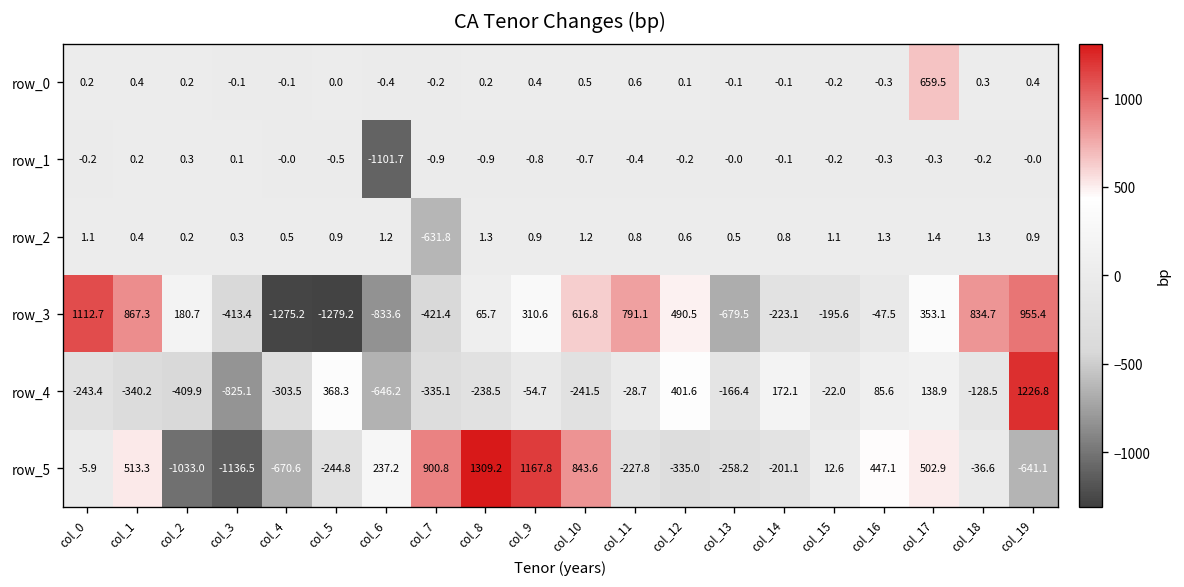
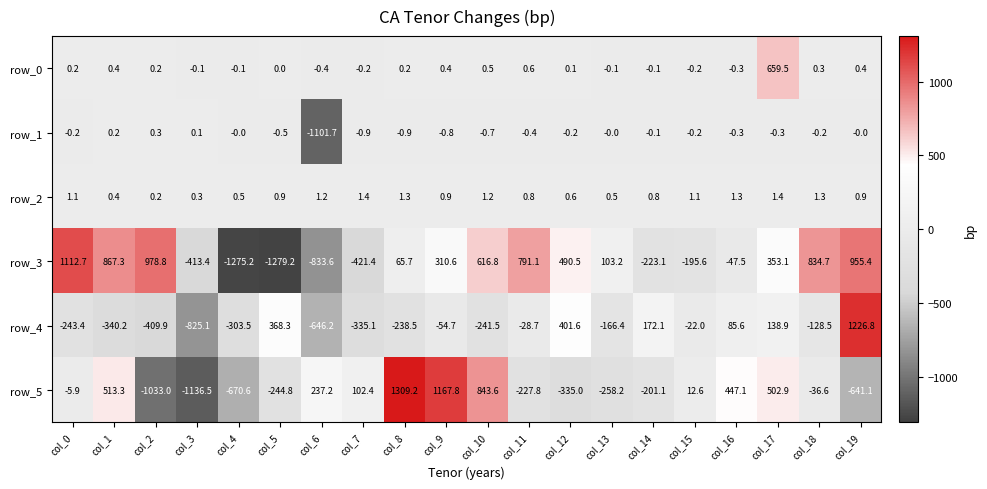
  {
    "row_0": {
      "col_0": 0.2,
      "col_1": 0.4,
      "col_2": 0.2,
      "col_3": -0.1,
      "col_4": -0.1,
      "col_5": 0.0,
      "col_6": -0.4,
      "col_7": -0.2,
      "col_8": 0.2,
      "col_9": 0.4,
      "col_10": 0.5,
      "col_11": 0.6,
      "col_12": 0.1,
      "col_13": -0.1,
      "col_14": -0.1,
      "col_15": -0.2,
      "col_16": -0.3,
      "col_17": 659.5,
      "col_18": 0.3,
      "col_19": 0.4
    },
    "row_1": {
      "col_0": -0.2,
      "col_1": 0.2,
      "col_2": 0.3,
      "col_3": 0.1,
      "col_4": -0.0,
      "col_5": -0.5,
      "col_6": -1101.7,
      "col_7": -0.9,
      "col_8": -0.9,
      "col_9": -0.8,
      "col_10": -0.7,
      "col_11": -0.4,
      "col_12": -0.2,
      "col_13": -0.0,
      "col_14": -0.1,
      "col_15": -0.2,
      "col_16": -0.3,
      "col_17": -0.3,
      "col_18": -0.2,
      "col_19": -0.0
    },
    "row_2": {
      "col_0": 1.1,
      "col_1": 0.4,
      "col_2": 0.2,
      "col_3": 0.3,
      "col_4": 0.5,
      "col_5": 0.9,
      "col_6": 1.2,
-     "col_7": -631.8,
+     "col_7": 1.4,
      "col_8": 1.3,
      "col_9": 0.9,
      "col_10": 1.2,
      "col_11": 0.8,
      "col_12": 0.6,
      "col_13": 0.5,
      "col_14": 0.8,
      "col_15": 1.1,
      "col_16": 1.3,
      "col_17": 1.4,
      "col_18": 1.3,
      "col_19": 0.9
    },
    "row_3": {
      "col_0": 1112.7,
      "col_1": 867.3,
-     "col_2": 180.7,
+     "col_2": 978.8,
      "col_3": -413.4,
      "col_4": -1275.2,
      "col_5": -1279.2,
      "col_6": -833.6,
      "col_7": -421.4,
      "col_8": 65.7,
      "col_9": 310.6,
      "col_10": 616.8,
      "col_11": 791.1,
      "col_12": 490.5,
-     "col_13": -679.5,
+     "col_13": 103.2,
      "col_14": -223.1,
      "col_15": -195.6,
      "col_16": -47.5,
      "col_17": 353.1,
      "col_18": 834.7,
      "col_19": 955.4
    },
    "row_4": {
      "col_0": -243.4,
      "col_1": -340.2,
      "col_2": -409.9,
      "col_3": -825.1,
      "col_4": -303.5,
      "col_5": 368.3,
      "col_6": -646.2,
      "col_7": -335.1,
      "col_8": -238.5,
      "col_9": -54.7,
      "col_10": -241.5,
      "col_11": -28.7,
      "col_12": 401.6,
      "col_13": -166.4,
      "col_14": 172.1,
      "col_15": -22.0,
      "col_16": 85.6,
      "col_17": 138.9,
      "col_18": -128.5,
      "col_19": 1226.8
    },
    "row_5": {
      "col_0": -5.9,
      "col_1": 513.3,
      "col_2": -1033.0,
      "col_3": -1136.5,
      "col_4": -670.6,
      "col_5": -244.8,
      "col_6": 237.2,
-     "col_7": 900.8,
+     "col_7": 102.4,
      "col_8": 1309.2,
      "col_9": 1167.8,
      "col_10": 843.6,
      "col_11": -227.8,
      "col_12": -335.0,
      "col_13": -258.2,
      "col_14": -201.1,
      "col_15": 12.6,
      "col_16": 447.1,
      "col_17": 502.9,
      "col_18": -36.6,
      "col_19": -641.1
    }
  }
